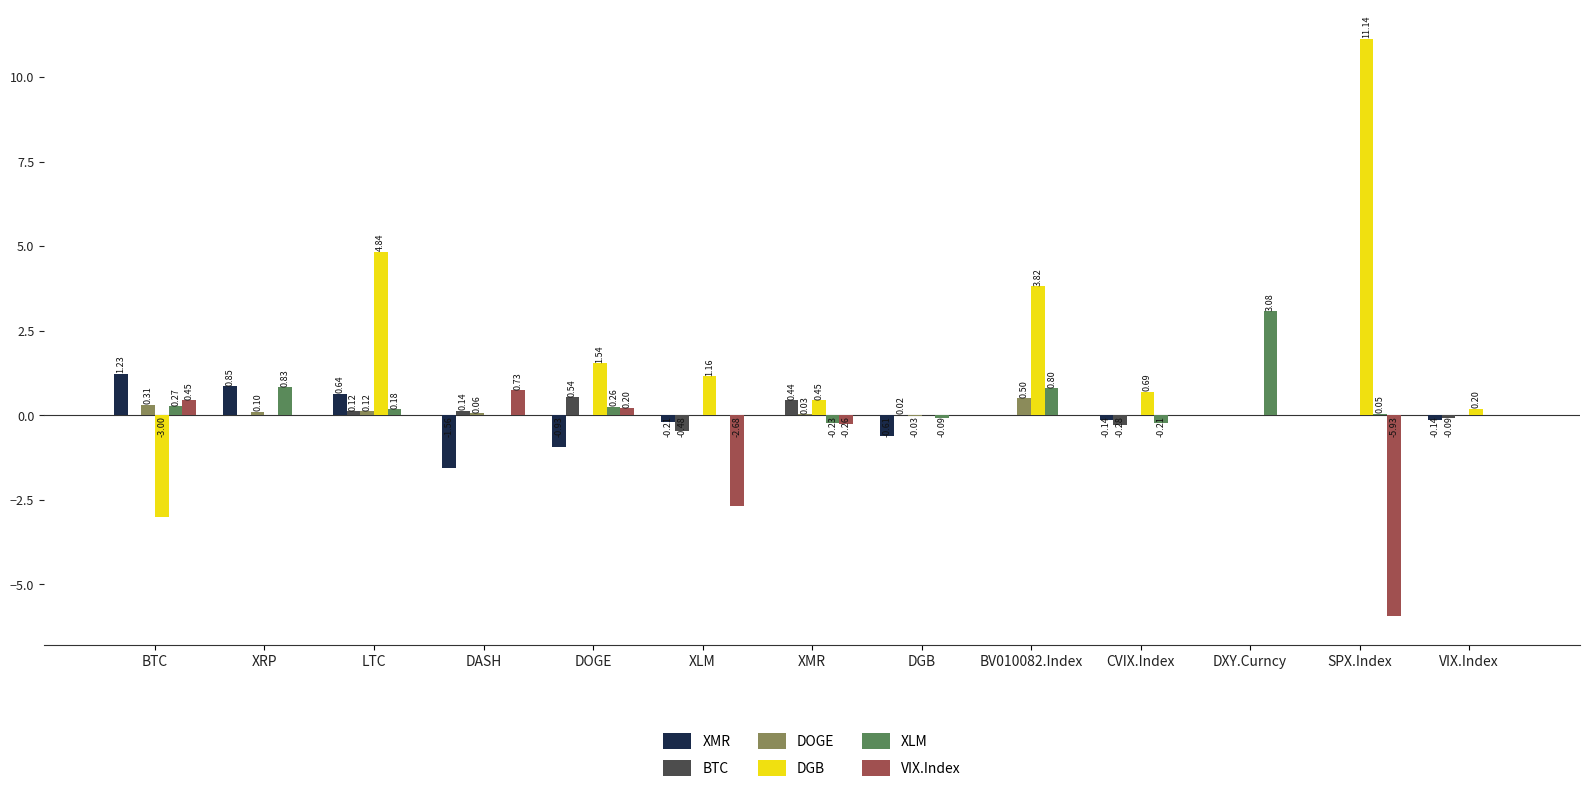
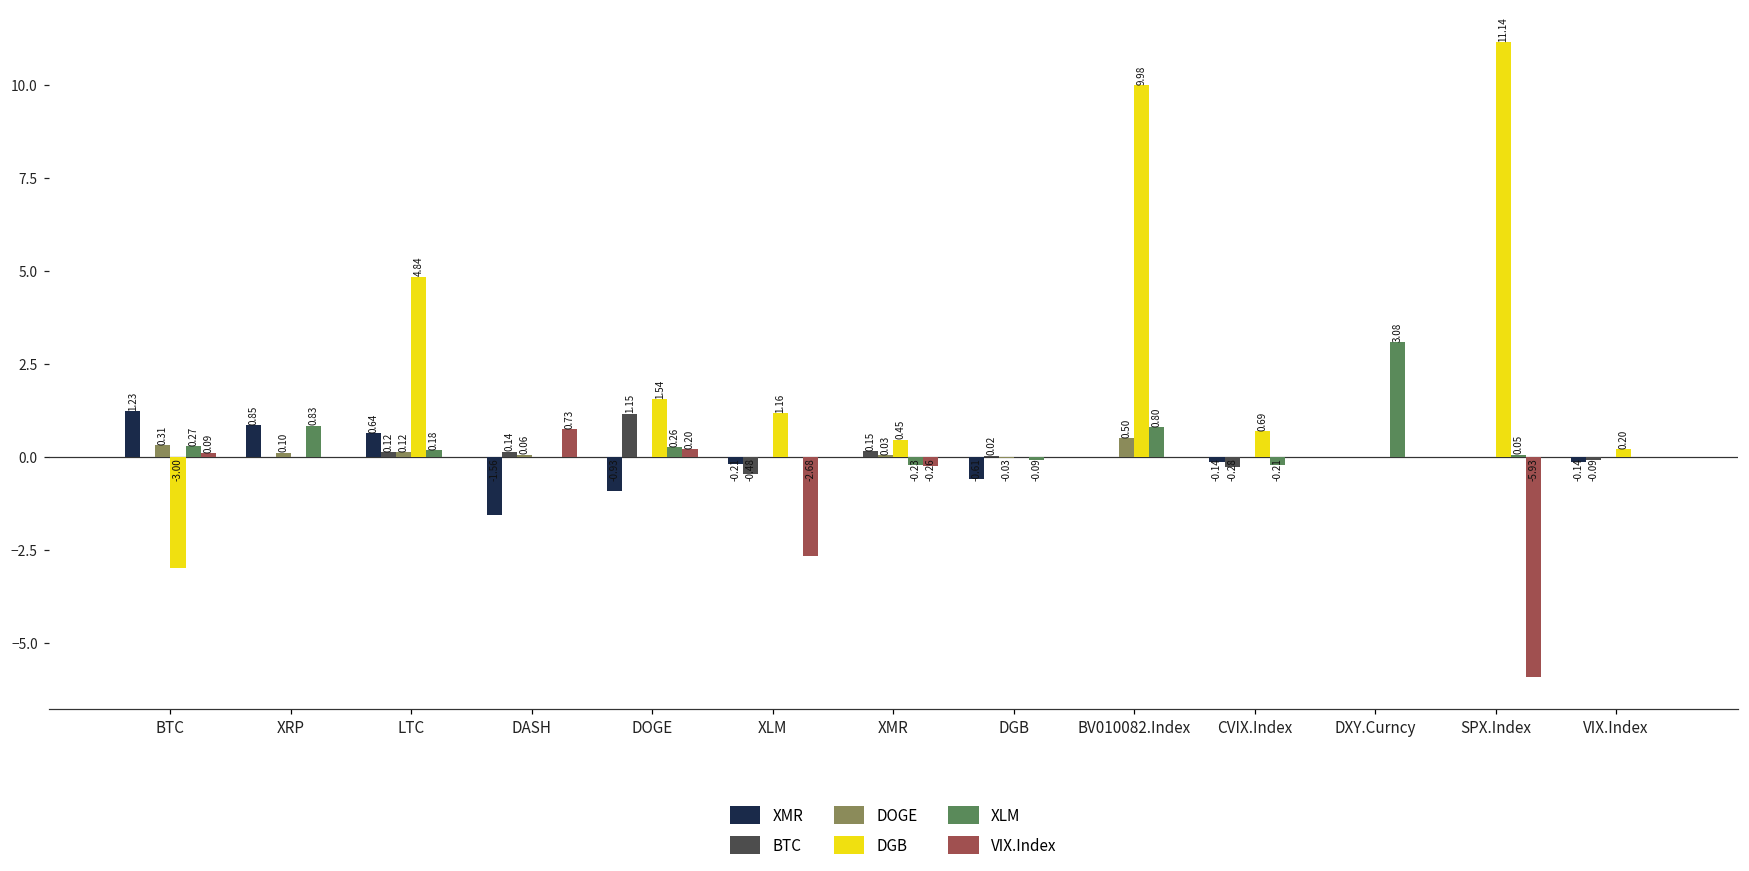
  {
    "XMR": {
      "BTC": 1.23,
      "XRP": 0.85,
      "LTC": 0.64,
      "DASH": -1.56,
      "DOGE": -0.93,
      "XLM": -0.21,
      "DGB": -0.61,
      "CVIX.Index": -0.14,
      "VIX.Index": -0.14
    },
    "BTC": {
      "LTC": 0.12,
      "DASH": 0.14,
-     "DOGE": 0.54,
+     "DOGE": 1.15,
      "XLM": -0.48,
-     "XMR": 0.44,
+     "XMR": 0.15,
      "DGB": 0.02,
      "CVIX.Index": -0.28,
      "VIX.Index": -0.09
    },
    "DGB": {
      "BTC": -3.00,
      "LTC": 4.84,
      "DOGE": 1.54,
      "XLM": 1.16,
      "XMR": 0.45,
-     "BV010082.Index": 3.82,
+     "BV010082.Index": 9.98,
      "CVIX.Index": 0.69,
      "SPX.Index": 11.14,
      "VIX.Index": 0.20
    },
    "VIX.Index": {
-     "BTC": 0.45,
+     "BTC": 0.09,
      "DASH": 0.73,
      "DOGE": 0.20,
      "XLM": -2.68,
      "XMR": -0.26,
      "SPX.Index": -5.93
    }
  }
